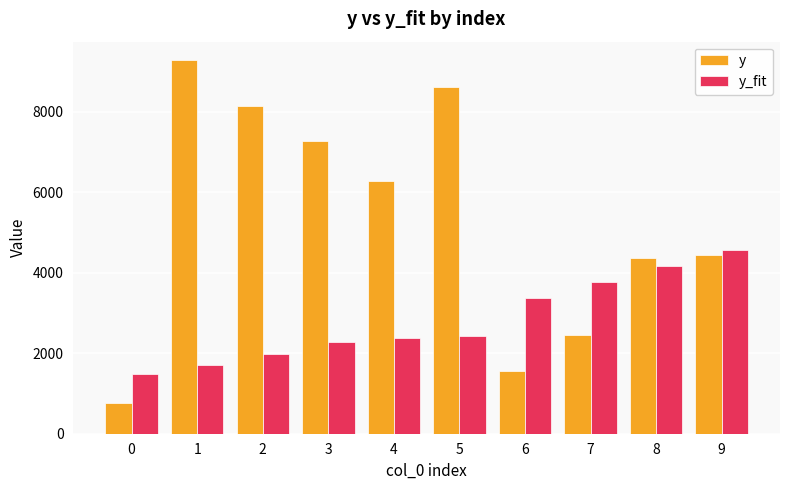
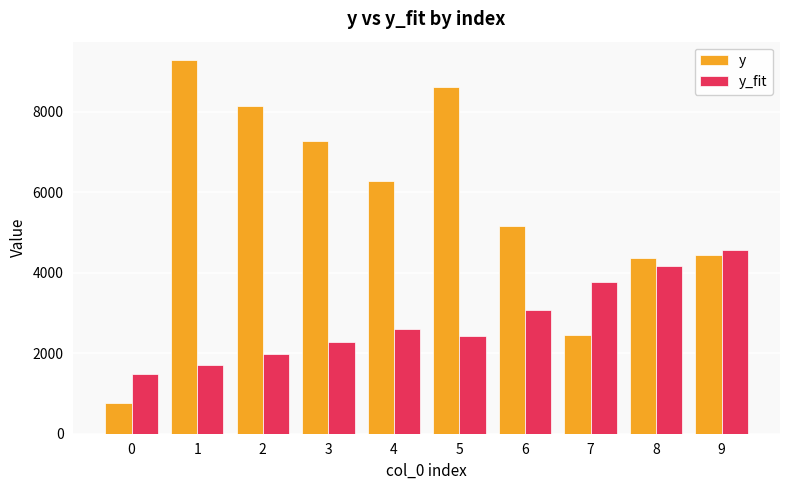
  {
    "y": {
      "0": 800,
      "1": 9300,
      "2": 8100,
      "3": 7300,
      "4": 6300,
      "5": 8600,
-     "6": 1600,
+     "6": 5200,
      "7": 2500,
      "8": 4400,
      "9": 4500
    },
    "y_fit": {
      "0": 1500,
      "1": 1700,
      "2": 2000,
      "3": 2300,
-     "4": 2400,
+     "4": 2600,
      "5": 2400,
-     "6": 3400,
+     "6": 3100,
      "7": 3800,
      "8": 4200,
      "9": 4600
    }
  }
